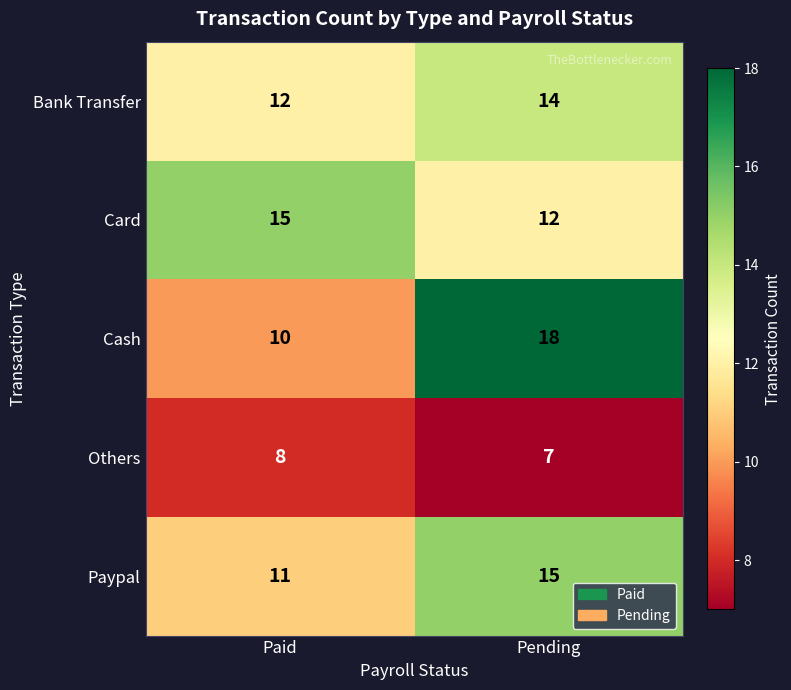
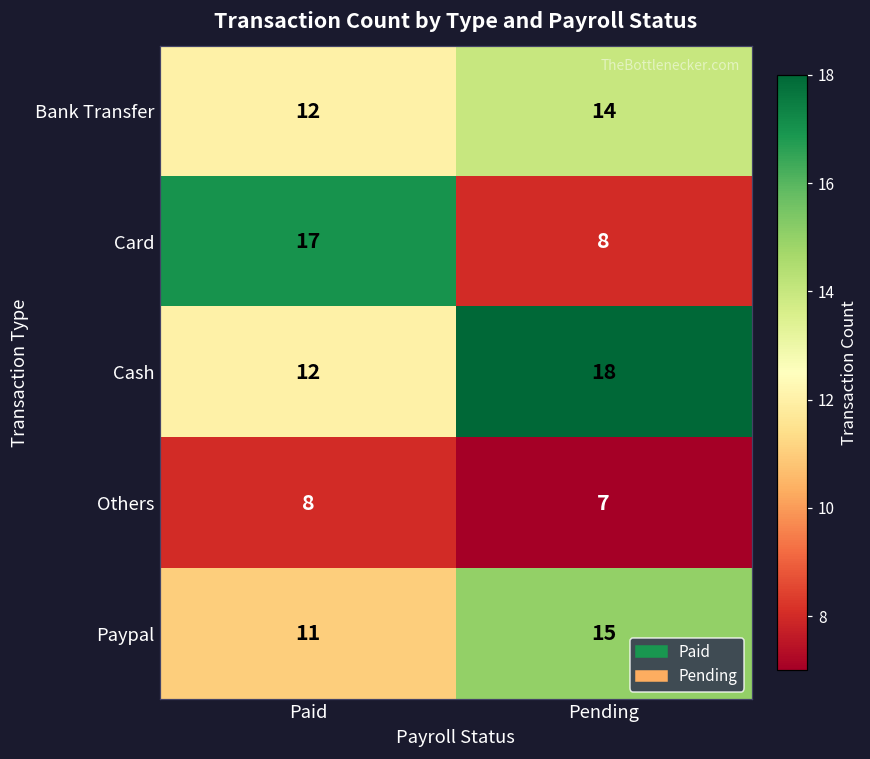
  {
    "Bank Transfer": {
      "Paid": 12
    },
    "Card": {
-     "Paid": 15,
-     "Pending": 12
+     "Paid": 17,
+     "Pending": 8
    },
    "Cash": {
-     "Paid": 10,
+     "Paid": 12,
      "Pending": 18
    },
    "Others": {
      "Paid": 8,
      "Pending": 7
    },
    "Paypal": {
      "Paid": 11,
      "Pending": 15
    }
  }
